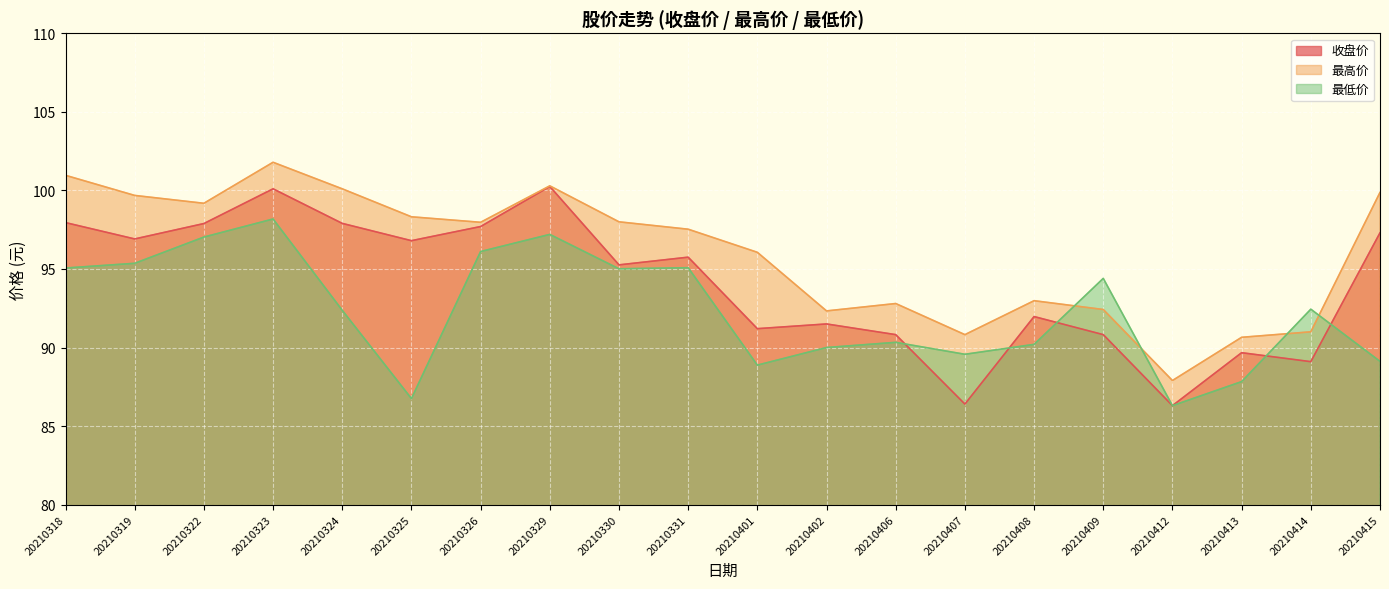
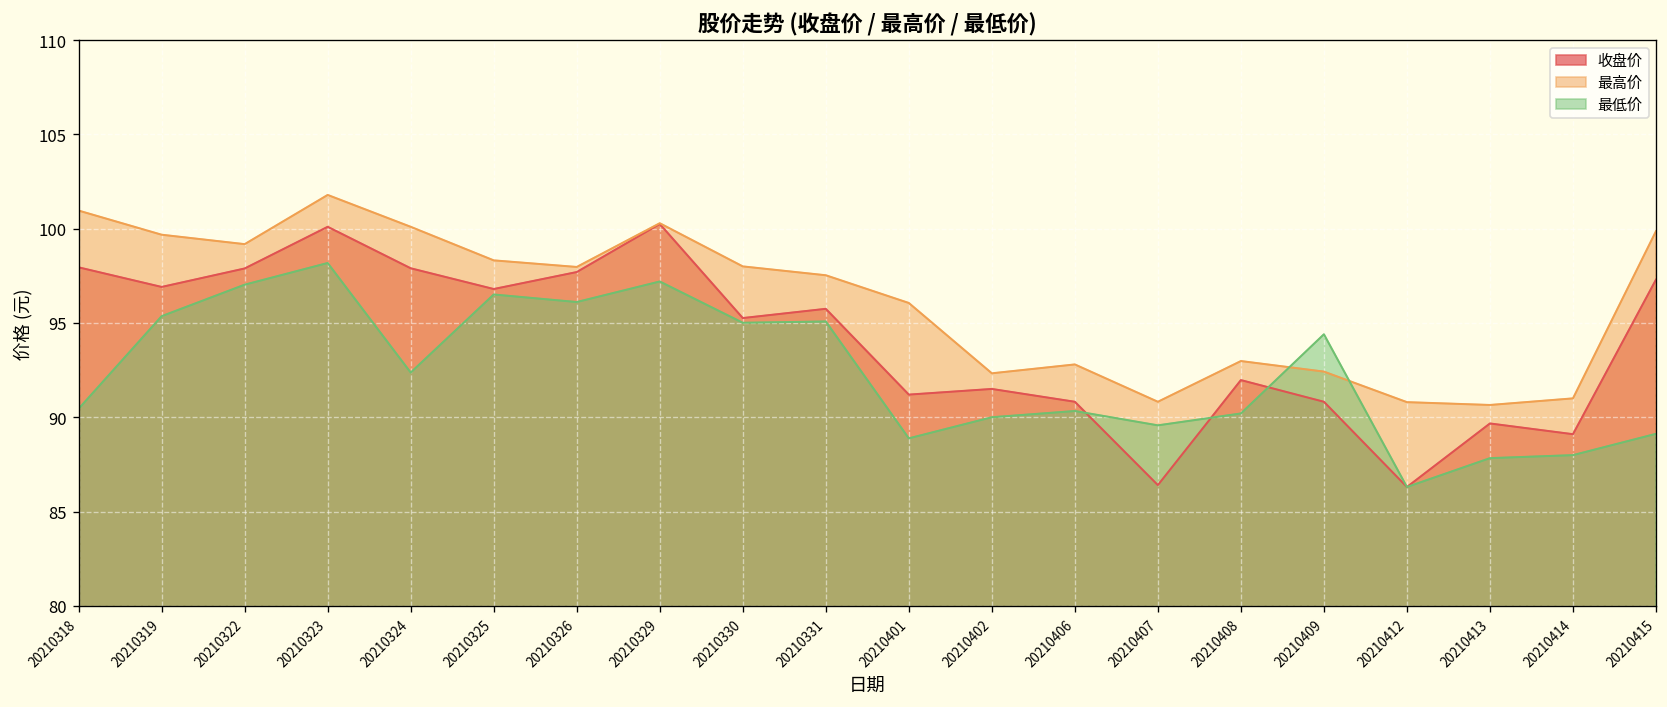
  {
    "收盘价": {
      "20210318": 98.0,
      "20210319": 96.9,
      "20210322": 97.9,
      "20210323": 100.1,
      "20210324": 97.9,
      "20210325": 96.8,
      "20210326": 97.7,
      "20210330": 95.3,
      "20210331": 95.8,
      "20210401": 91.2,
      "20210402": 91.5,
      "20210406": 90.8,
      "20210407": 86.4,
      "20210408": 92.0,
      "20210409": 90.8,
      "20210413": 89.7,
      "20210414": 89.1,
      "20210415": 97.3
    },
    "最高价": {
      "20210318": 101.0,
      "20210319": 99.7,
      "20210322": 99.2,
      "20210323": 101.8,
      "20210324": 100.1,
      "20210325": 98.3,
      "20210326": 98.0,
      "20210330": 98.0,
      "20210331": 97.5,
      "20210401": 96.1,
      "20210402": 92.3,
      "20210406": 92.8,
      "20210407": 90.8,
      "20210408": 93.0,
      "20210409": 92.4,
-     "20210412": 87.9,
+     "20210412": 90.8,
      "20210413": 90.7,
      "20210414": 91.0,
      "20210415": 99.9
    },
    "最低价": {
-     "20210318": 95.1,
+     "20210318": 90.5,
      "20210319": 95.4,
      "20210322": 97.0,
      "20210323": 98.2,
      "20210324": 92.4,
-     "20210325": 86.8,
+     "20210325": 96.5,
      "20210326": 96.1,
      "20210329": 97.2,
      "20210330": 95.0,
      "20210331": 95.1,
      "20210401": 88.9,
      "20210402": 90.0,
      "20210406": 90.3,
      "20210407": 89.6,
      "20210408": 90.2,
      "20210409": 94.4,
      "20210413": 87.8,
-     "20210414": 92.4,
+     "20210414": 88.0,
      "20210415": 89.1
    }
  }
